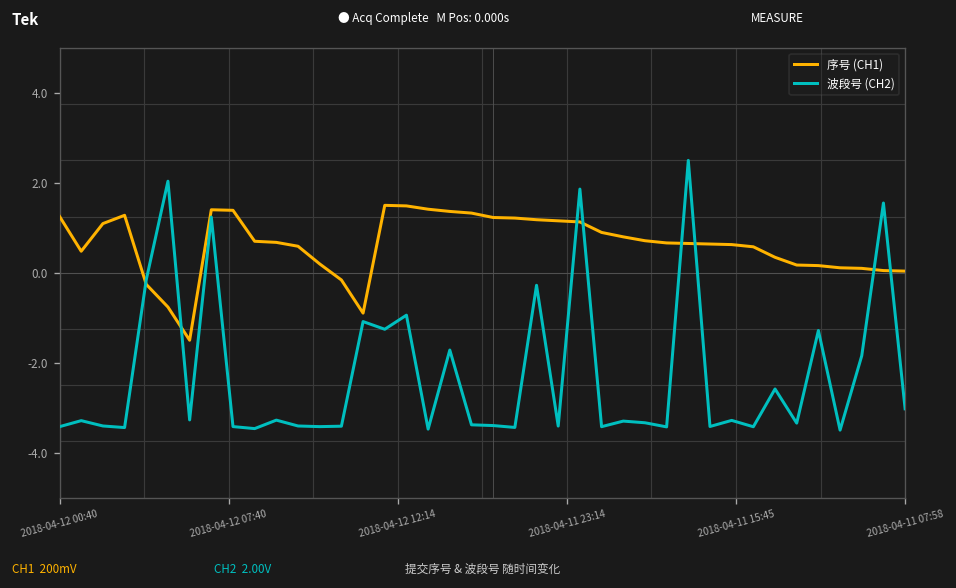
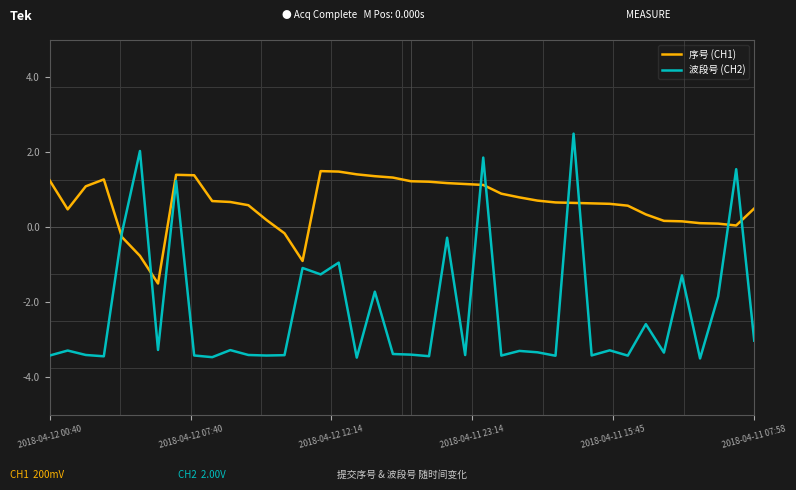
  {
    "序号 (CH1)": {
      "2018-04-12 00:40": 1.3,
-     "2018-04-11 07:58": 0.0
+     "2018-04-11 07:58": 0.5
    },
    "波段号 (CH2)": {
      "2018-04-12 00:40": -3.4,
      "2018-04-11 07:58": -3.0
    }
  }
